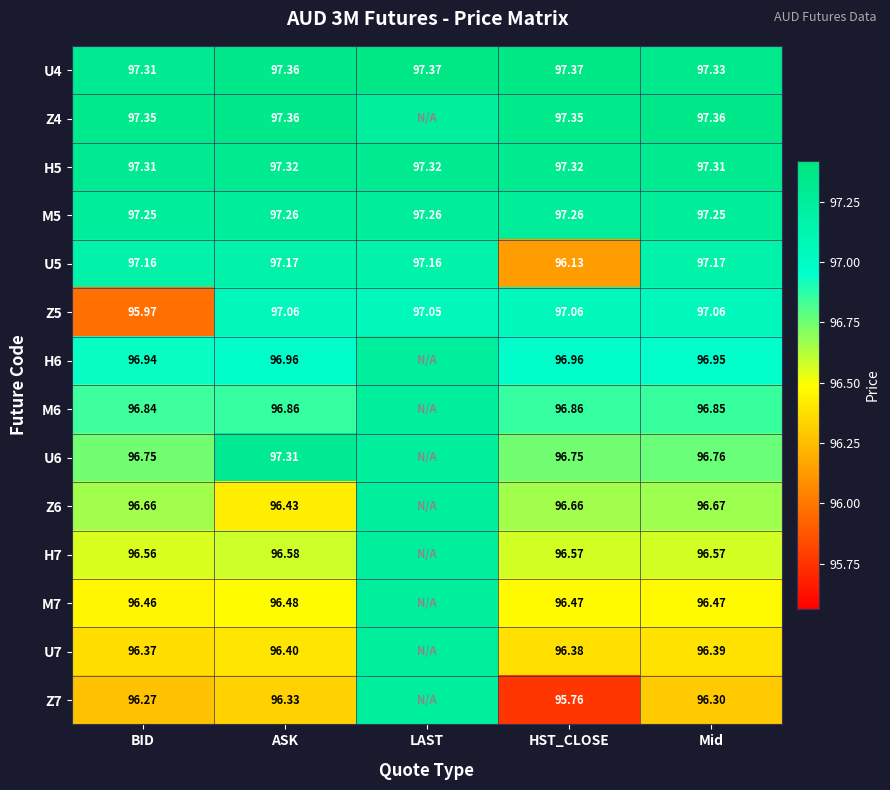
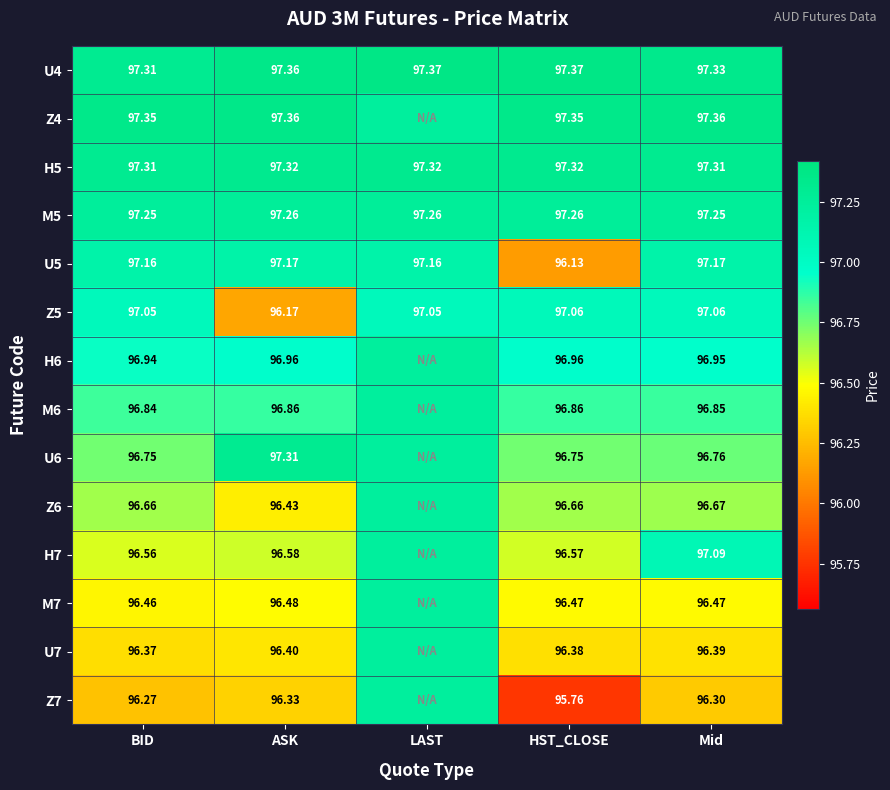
  {
    "U4": {
      "BID": 97.31,
      "ASK": 97.36,
      "LAST": 97.37,
      "HST_CLOSE": 97.37,
      "Mid": 97.33
    },
    "Z4": {
      "BID": 97.35,
      "ASK": 97.36,
      "HST_CLOSE": 97.35,
      "Mid": 97.36
    },
    "H5": {
      "BID": 97.31,
      "ASK": 97.32,
      "LAST": 97.32,
      "HST_CLOSE": 97.32,
      "Mid": 97.31
    },
    "M5": {
      "BID": 97.25,
      "ASK": 97.26,
      "LAST": 97.26,
      "HST_CLOSE": 97.26,
      "Mid": 97.25
    },
    "U5": {
      "BID": 97.16,
      "ASK": 97.17,
      "LAST": 97.16,
      "HST_CLOSE": 96.13,
      "Mid": 97.17
    },
    "Z5": {
-     "BID": 95.97,
-     "ASK": 97.06,
+     "BID": 97.05,
+     "ASK": 96.17,
      "LAST": 97.05,
      "HST_CLOSE": 97.06,
      "Mid": 97.06
    },
    "H6": {
      "BID": 96.94,
      "ASK": 96.96,
      "HST_CLOSE": 96.96,
      "Mid": 96.95
    },
    "M6": {
      "BID": 96.84,
      "ASK": 96.86,
      "HST_CLOSE": 96.86,
      "Mid": 96.85
    },
    "U6": {
      "BID": 96.75,
      "ASK": 97.31,
      "HST_CLOSE": 96.75,
      "Mid": 96.76
    },
    "Z6": {
      "BID": 96.66,
      "ASK": 96.43,
      "HST_CLOSE": 96.66,
      "Mid": 96.67
    },
    "H7": {
      "BID": 96.56,
      "ASK": 96.58,
      "HST_CLOSE": 96.57,
-     "Mid": 96.57
+     "Mid": 97.09
    },
    "M7": {
      "BID": 96.46,
      "ASK": 96.48,
      "HST_CLOSE": 96.47,
      "Mid": 96.47
    },
    "U7": {
      "BID": 96.37,
      "ASK": 96.40,
      "HST_CLOSE": 96.38,
      "Mid": 96.39
    },
    "Z7": {
      "BID": 96.27,
      "ASK": 96.33,
      "HST_CLOSE": 95.76,
      "Mid": 96.30
    }
  }
